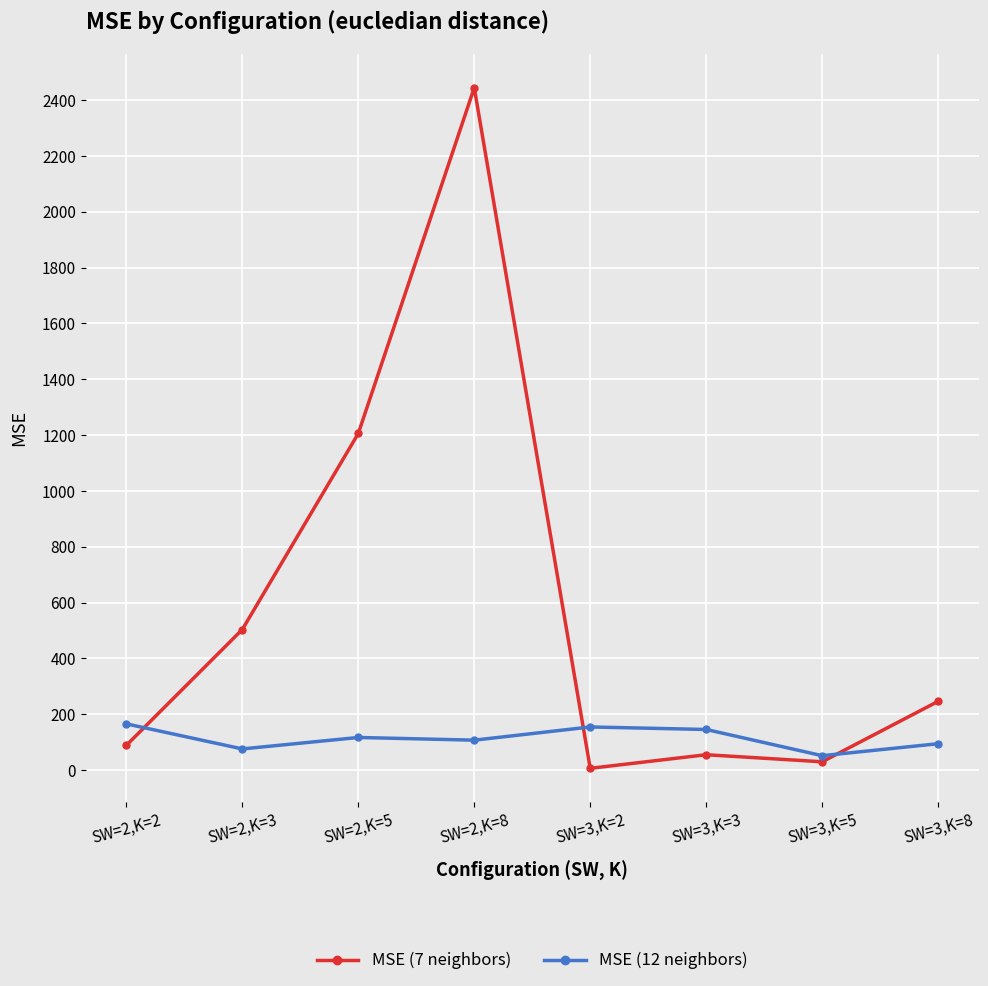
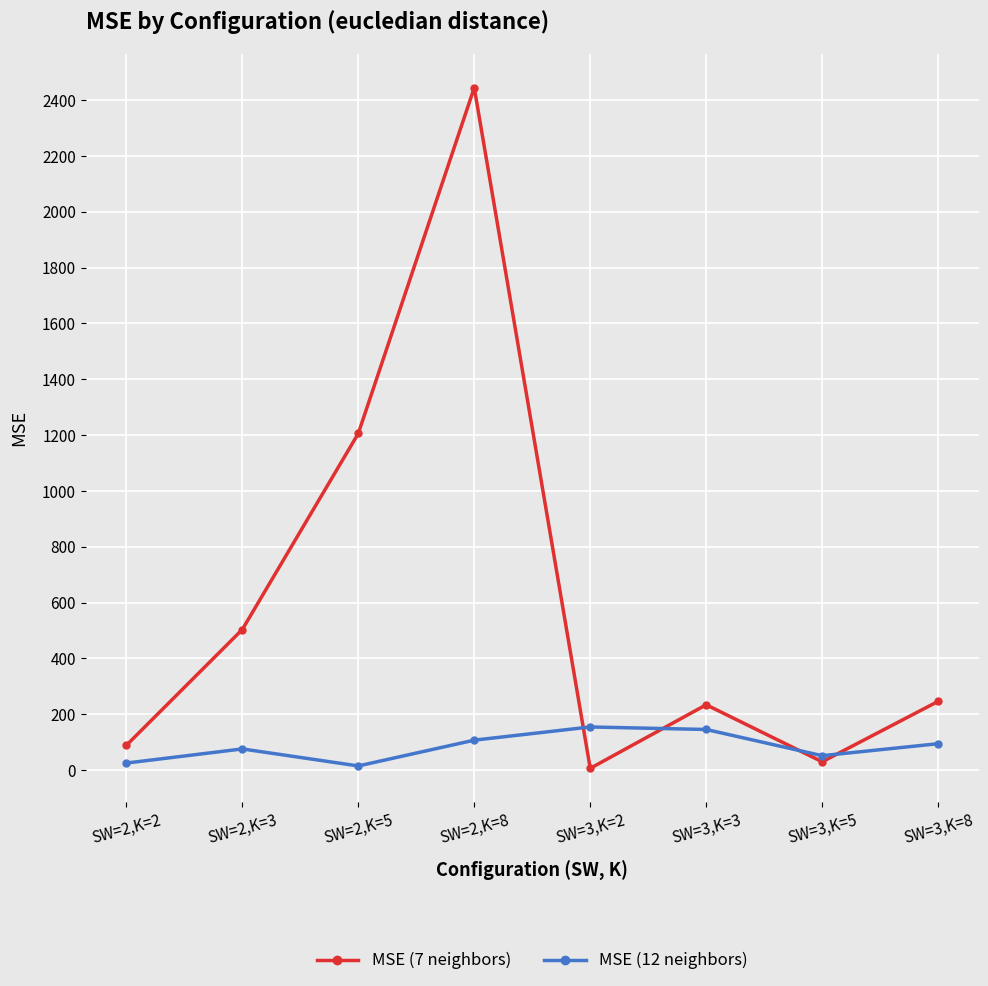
  {
    "MSE (7 neighbors)": {
      "SW=2,K=2": 90,
      "SW=2,K=3": 500,
      "SW=2,K=5": 1210,
      "SW=2,K=8": 2440,
      "SW=3,K=2": 10,
-     "SW=3,K=3": 50,
+     "SW=3,K=3": 230,
      "SW=3,K=5": 30,
      "SW=3,K=8": 250
    },
    "MSE (12 neighbors)": {
-     "SW=2,K=2": 170,
+     "SW=2,K=2": 20,
      "SW=2,K=3": 80,
-     "SW=2,K=5": 120,
+     "SW=2,K=5": 10,
      "SW=2,K=8": 110,
      "SW=3,K=2": 150,
      "SW=3,K=3": 140,
      "SW=3,K=5": 50,
      "SW=3,K=8": 90
    }
  }
